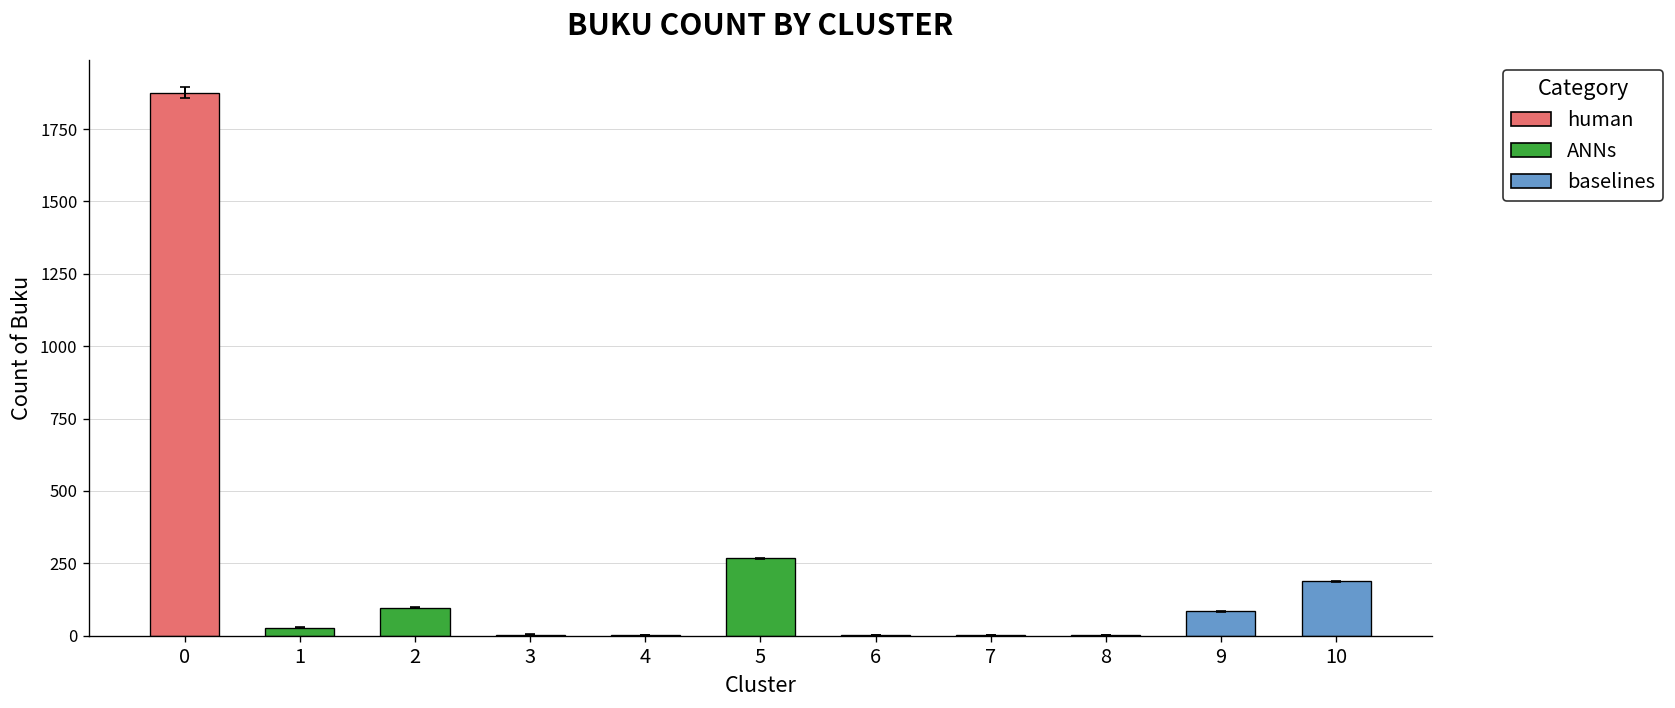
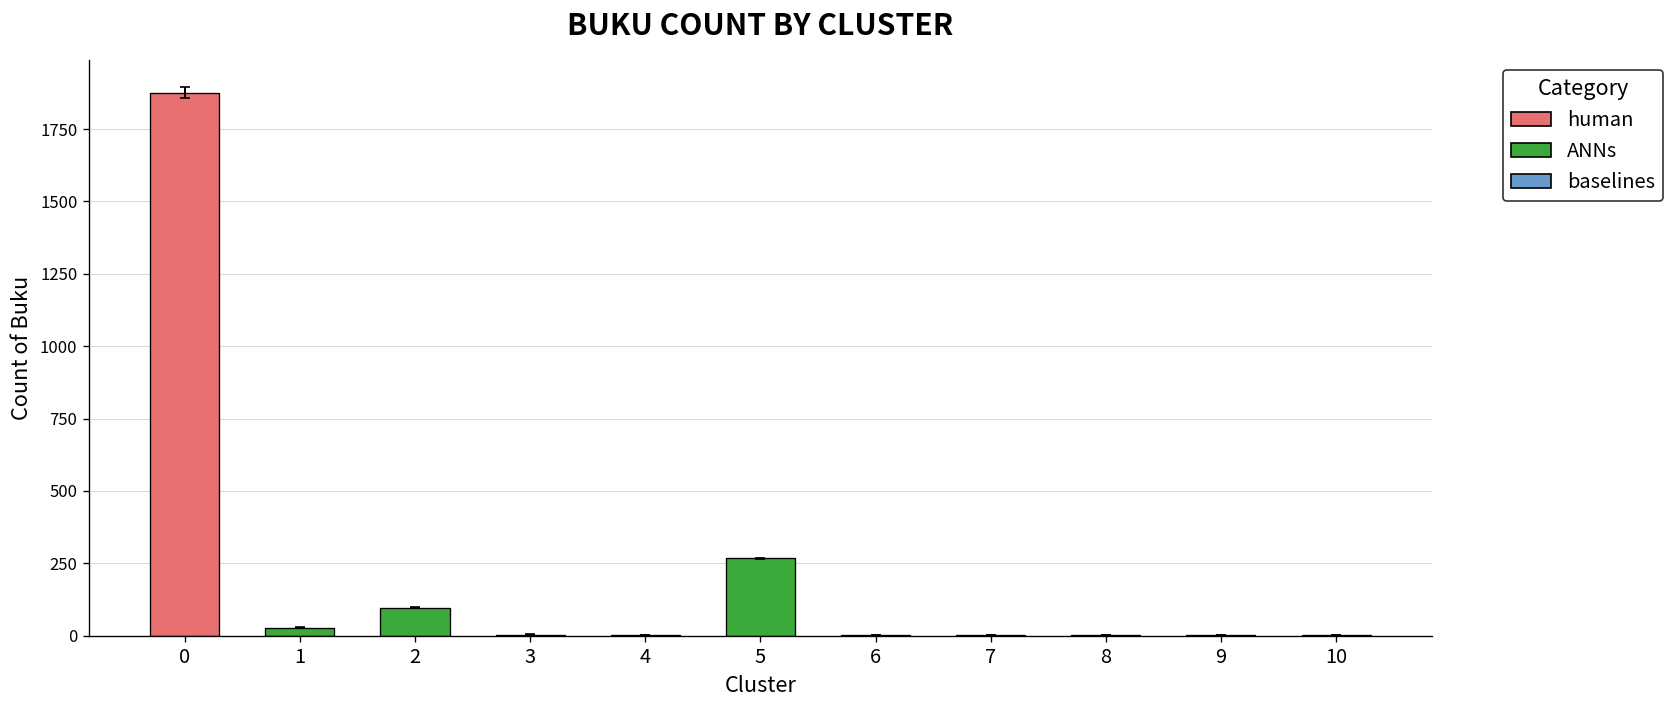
  {
    "ANNs": {
      "1": 30,
      "2": 100,
      "5": 270
    },
    "baselines": {
-     "9": 80,
-     "10": 190
+     "9": 0,
+     "10": 0
    }
  }
